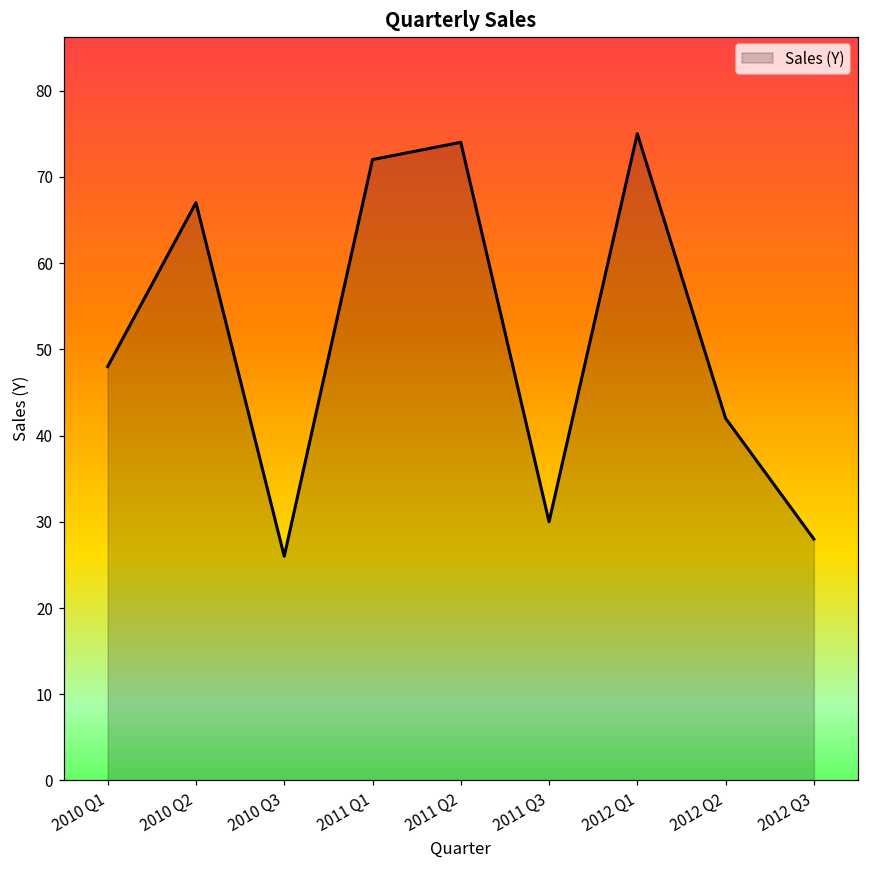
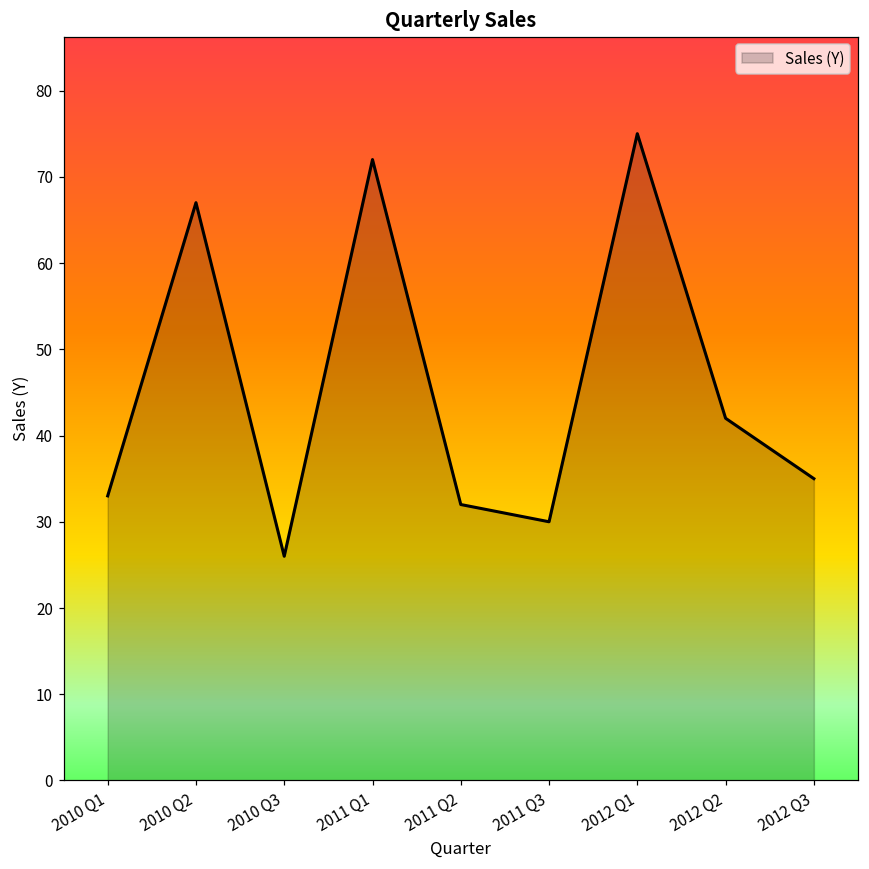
  {
-   "2010 Q1": 48,
+   "2010 Q1": 33,
    "2010 Q2": 67,
    "2010 Q3": 26,
    "2011 Q1": 72,
-   "2011 Q2": 74,
+   "2011 Q2": 32,
    "2011 Q3": 30,
    "2012 Q1": 75,
    "2012 Q2": 42,
-   "2012 Q3": 28
+   "2012 Q3": 35
  }
